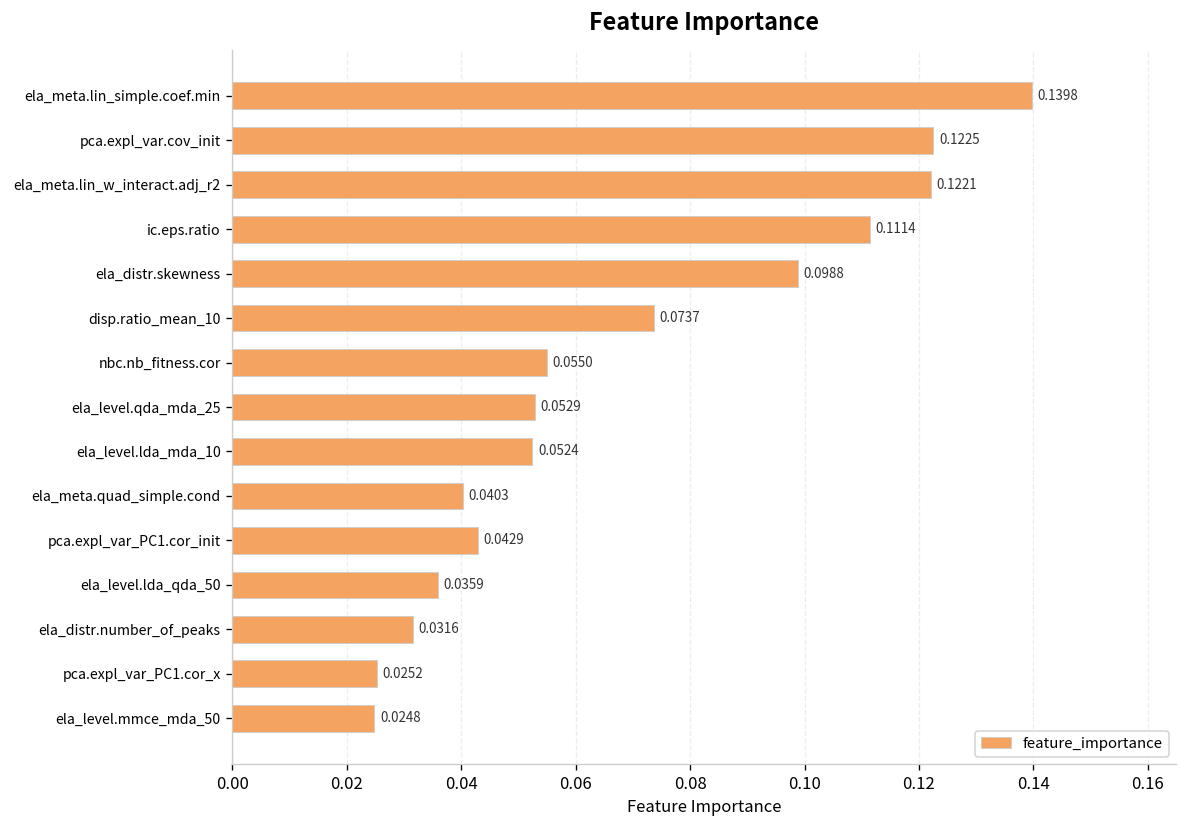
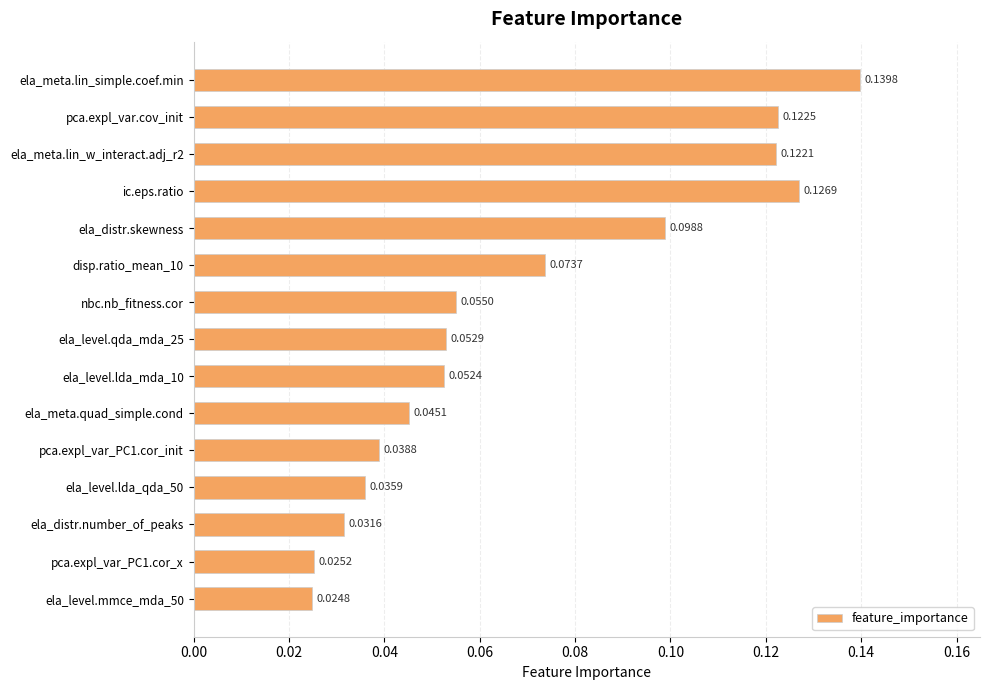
  {
    "ela_meta.lin_simple.coef.min": 0.1398,
    "pca.expl_var.cov_init": 0.1225,
    "ela_meta.lin_w_interact.adj_r2": 0.1221,
-   "ic.eps.ratio": 0.1114,
+   "ic.eps.ratio": 0.1269,
    "ela_distr.skewness": 0.0988,
    "disp.ratio_mean_10": 0.0737,
    "nbc.nb_fitness.cor": 0.0550,
    "ela_level.qda_mda_25": 0.0529,
    "ela_level.lda_mda_10": 0.0524,
-   "ela_meta.quad_simple.cond": 0.0403,
-   "pca.expl_var_PC1.cor_init": 0.0429,
+   "ela_meta.quad_simple.cond": 0.0451,
+   "pca.expl_var_PC1.cor_init": 0.0388,
    "ela_level.lda_qda_50": 0.0359,
    "ela_distr.number_of_peaks": 0.0316,
    "pca.expl_var_PC1.cor_x": 0.0252,
    "ela_level.mmce_mda_50": 0.0248
  }
